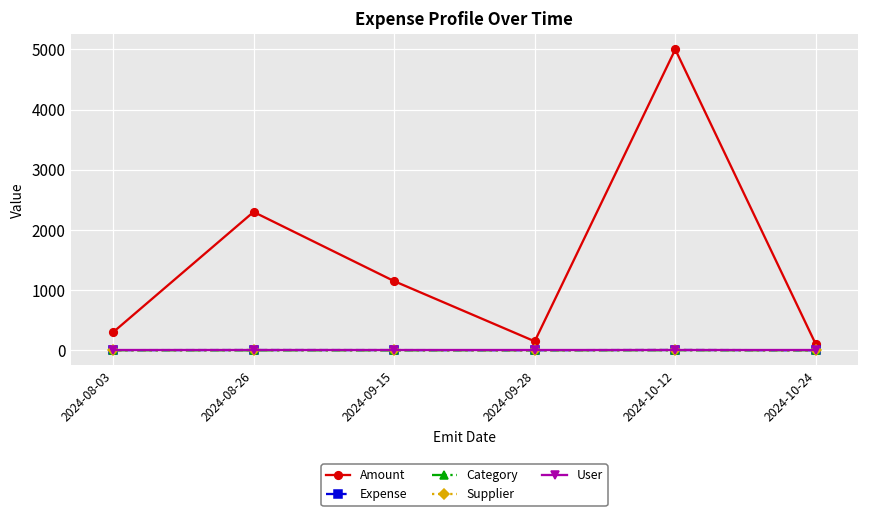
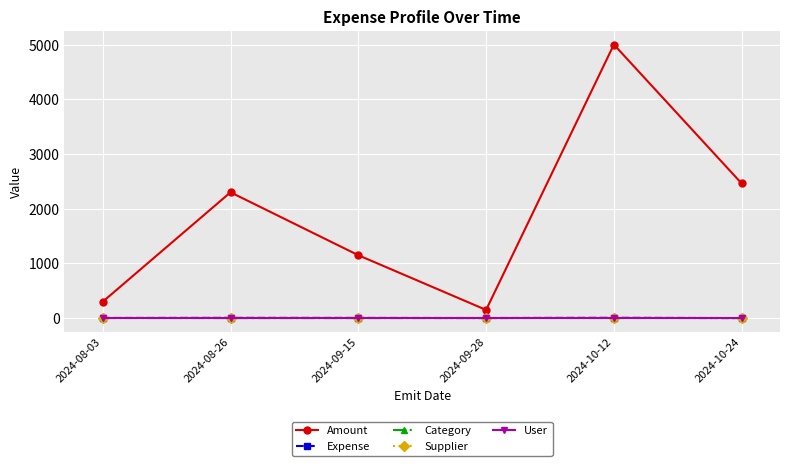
  {
    "Amount": {
      "2024-08-03": 300,
      "2024-08-26": 2300,
      "2024-09-15": 1200,
      "2024-09-28": 200,
      "2024-10-12": 5000,
-     "2024-10-24": 100
+     "2024-10-24": 2500
    },
    "User": {
      "2024-08-03": 0,
      "2024-08-26": 0,
      "2024-09-15": 0,
      "2024-09-28": 0,
      "2024-10-12": 0,
      "2024-10-24": 0
    }
  }
